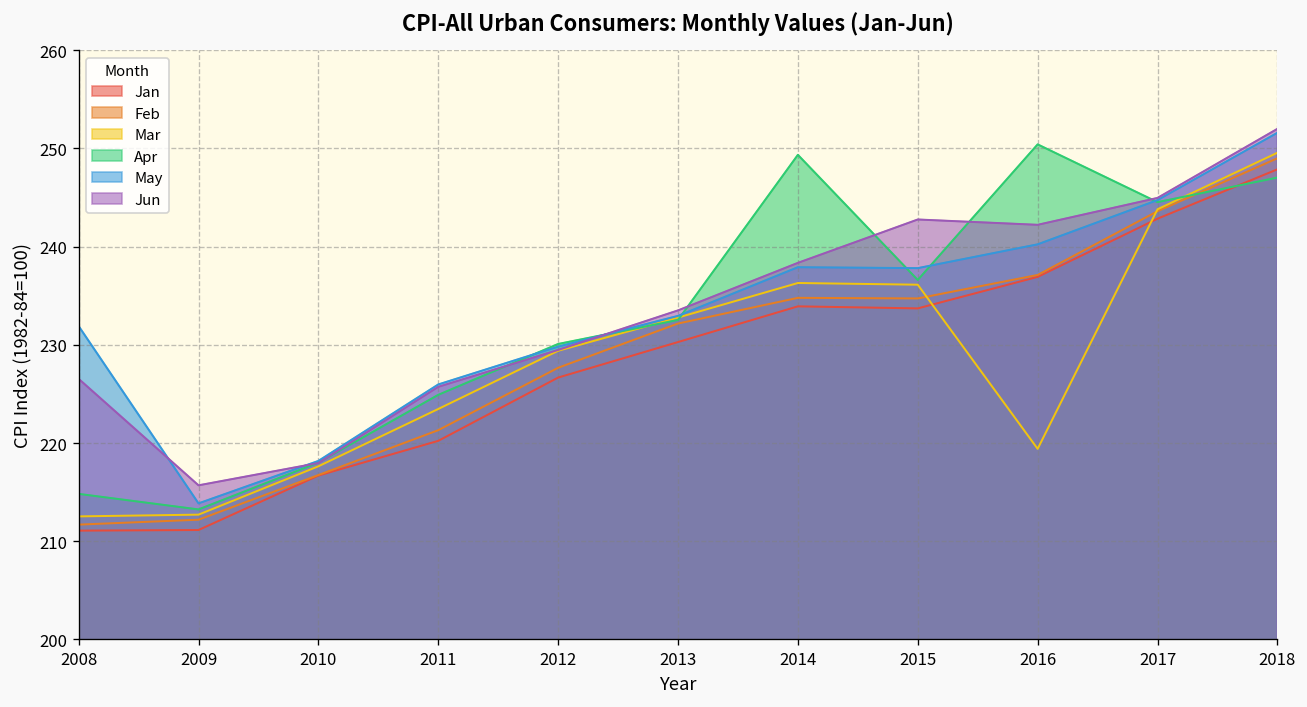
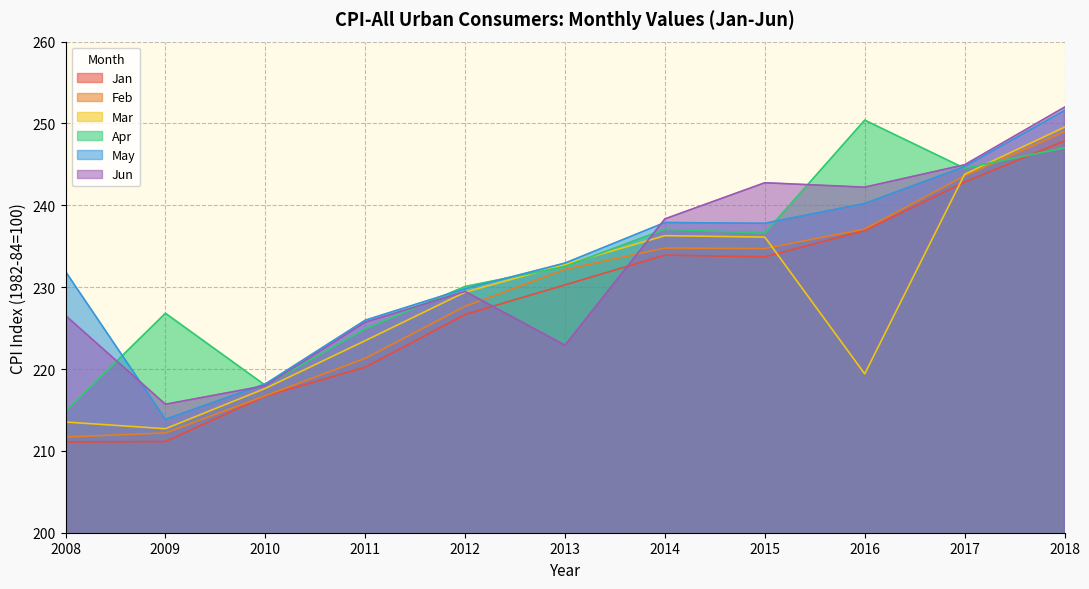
  {
    "Mar": {
-     "2008": 213,
+     "2008": 214,
      "2009": 213,
      "2010": 218,
      "2011": 223,
      "2014": 236,
      "2015": 236,
      "2016": 219,
      "2018": 250
    },
    "Apr": {
      "2008": 215,
-     "2009": 213,
+     "2009": 227,
      "2011": 225,
-     "2014": 249,
+     "2014": 237,
      "2015": 237,
      "2016": 250,
      "2018": 247
    },
    "May": {
      "2008": 232,
      "2009": 214,
      "2014": 238,
      "2015": 238,
      "2016": 240,
      "2018": 252
    },
    "Jun": {
      "2008": 227,
      "2009": 216,
-     "2013": 234,
+     "2013": 223,
      "2014": 238,
      "2015": 243,
      "2016": 242,
      "2018": 252
    }
  }
